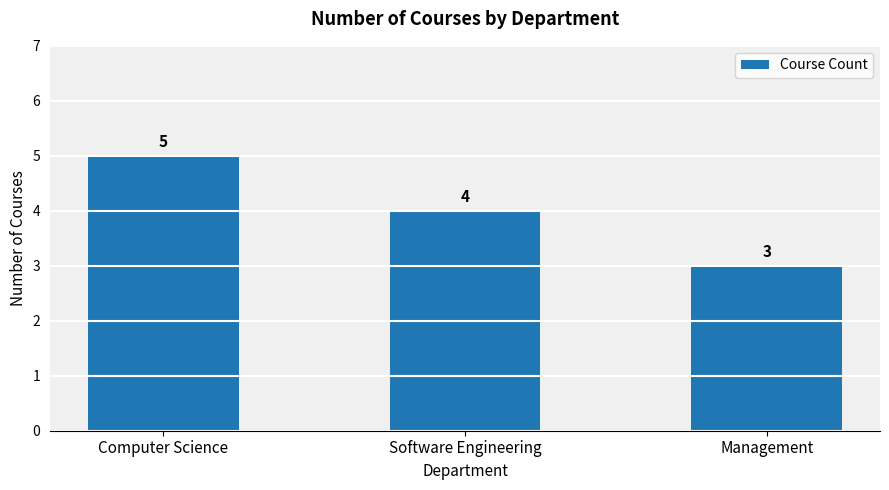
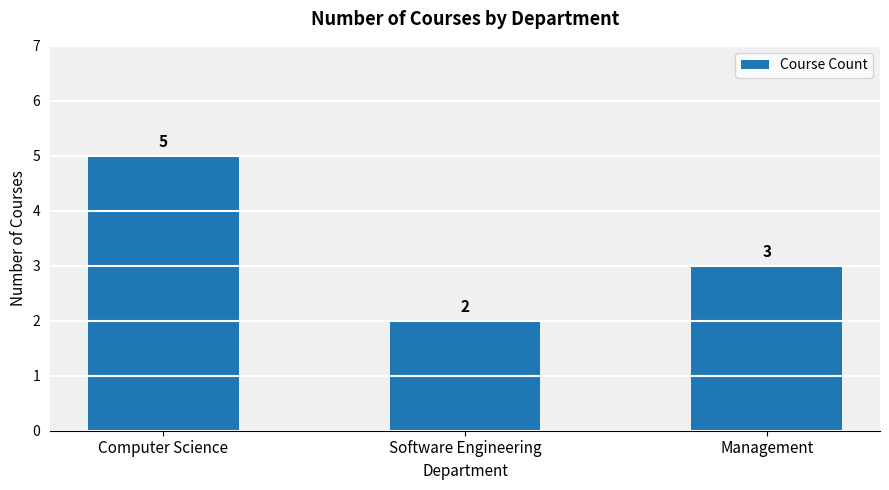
  {
    "Computer Science": 5,
-   "Software Engineering": 4,
+   "Software Engineering": 2,
    "Management": 3
  }
